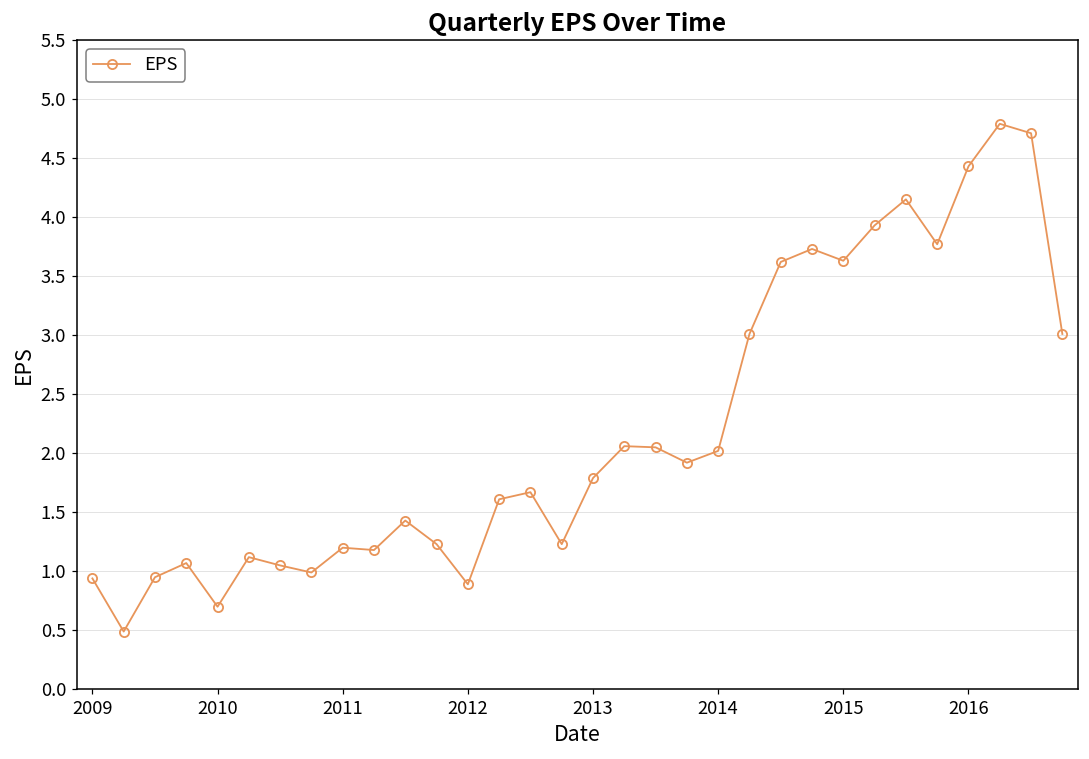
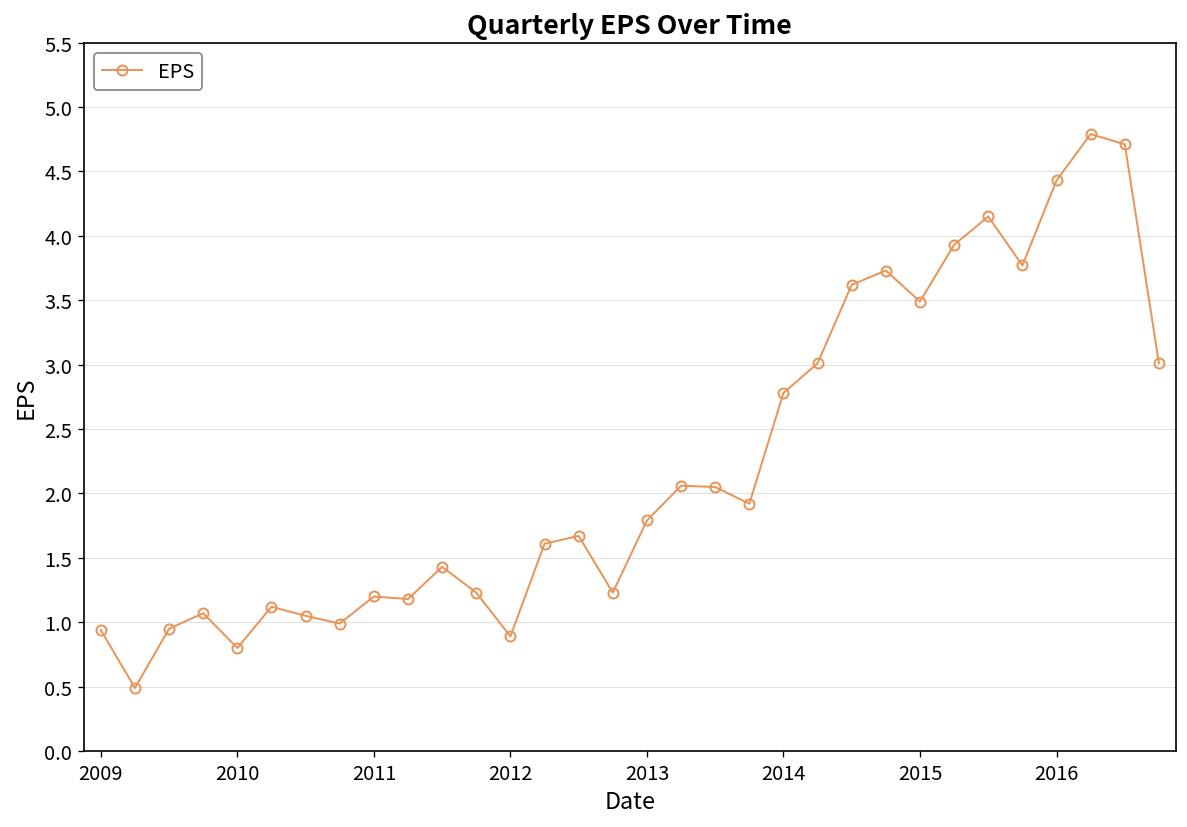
  {
    "2009": 0.94,
-   "2010": 0.7,
+   "2010": 0.8,
    "2011": 1.20,
    "2012": 0.89,
    "2013": 1.79,
-   "2014": 2.02,
-   "2015": 3.63,
+   "2014": 2.78,
+   "2015": 3.49,
    "2016": 4.43
  }
